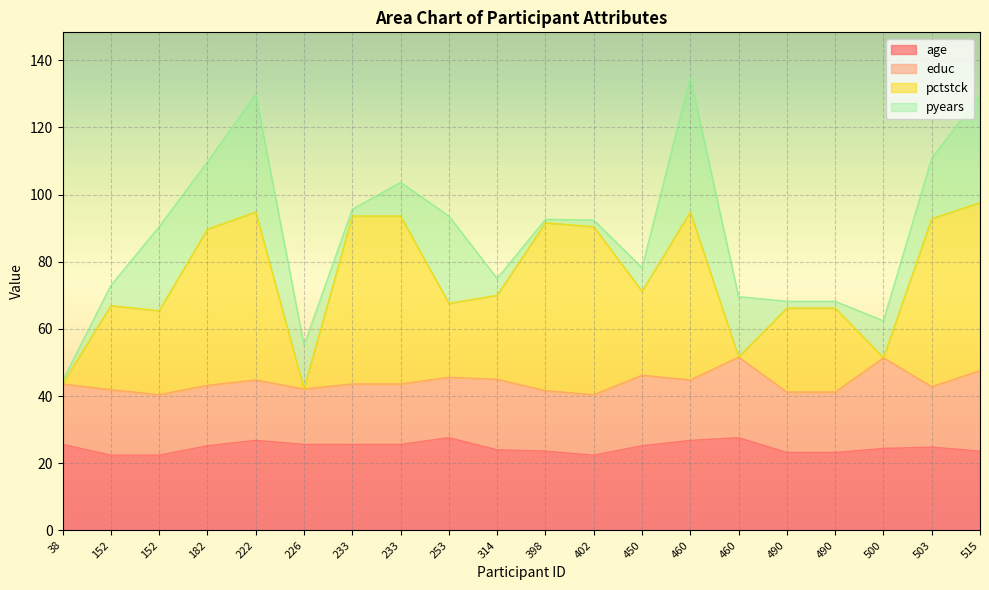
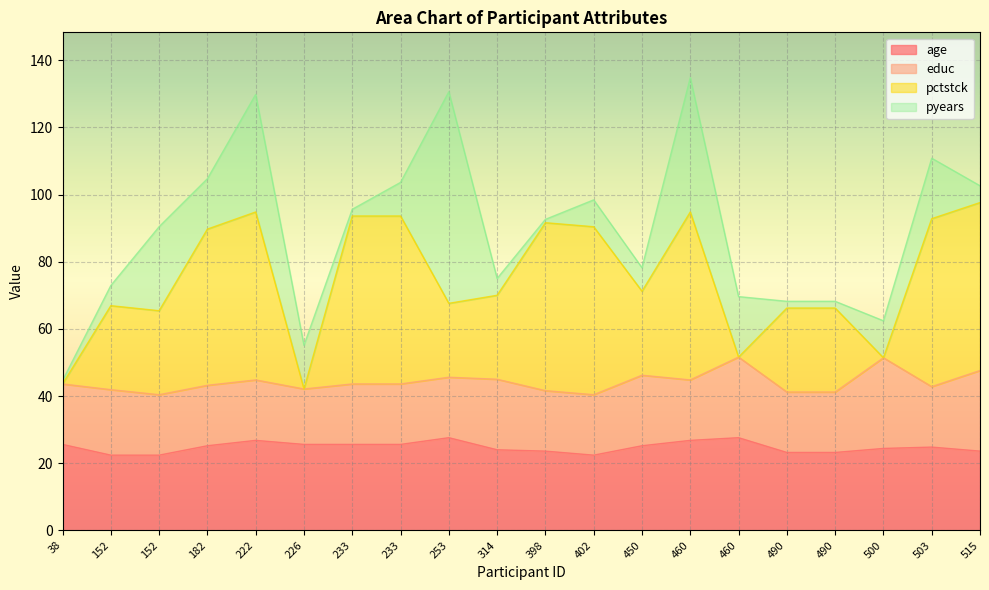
  {
    "pctstck": {
      "182": 47,
      "222": 50,
      "253": 22,
      "314": 25,
      "398": 50,
      "402": 50,
      "450": 25,
      "503": 50,
      "515": 50
    },
    "pyears": {
      "38": 1,
-     "182": 20,
+     "182": 15,
      "222": 35,
      "226": 13,
-     "253": 26,
+     "253": 63,
      "314": 5,
      "398": 1,
-     "402": 2,
+     "402": 8,
      "450": 7,
      "500": 11,
      "503": 18,
-     "515": 32
+     "515": 5
    }
  }
